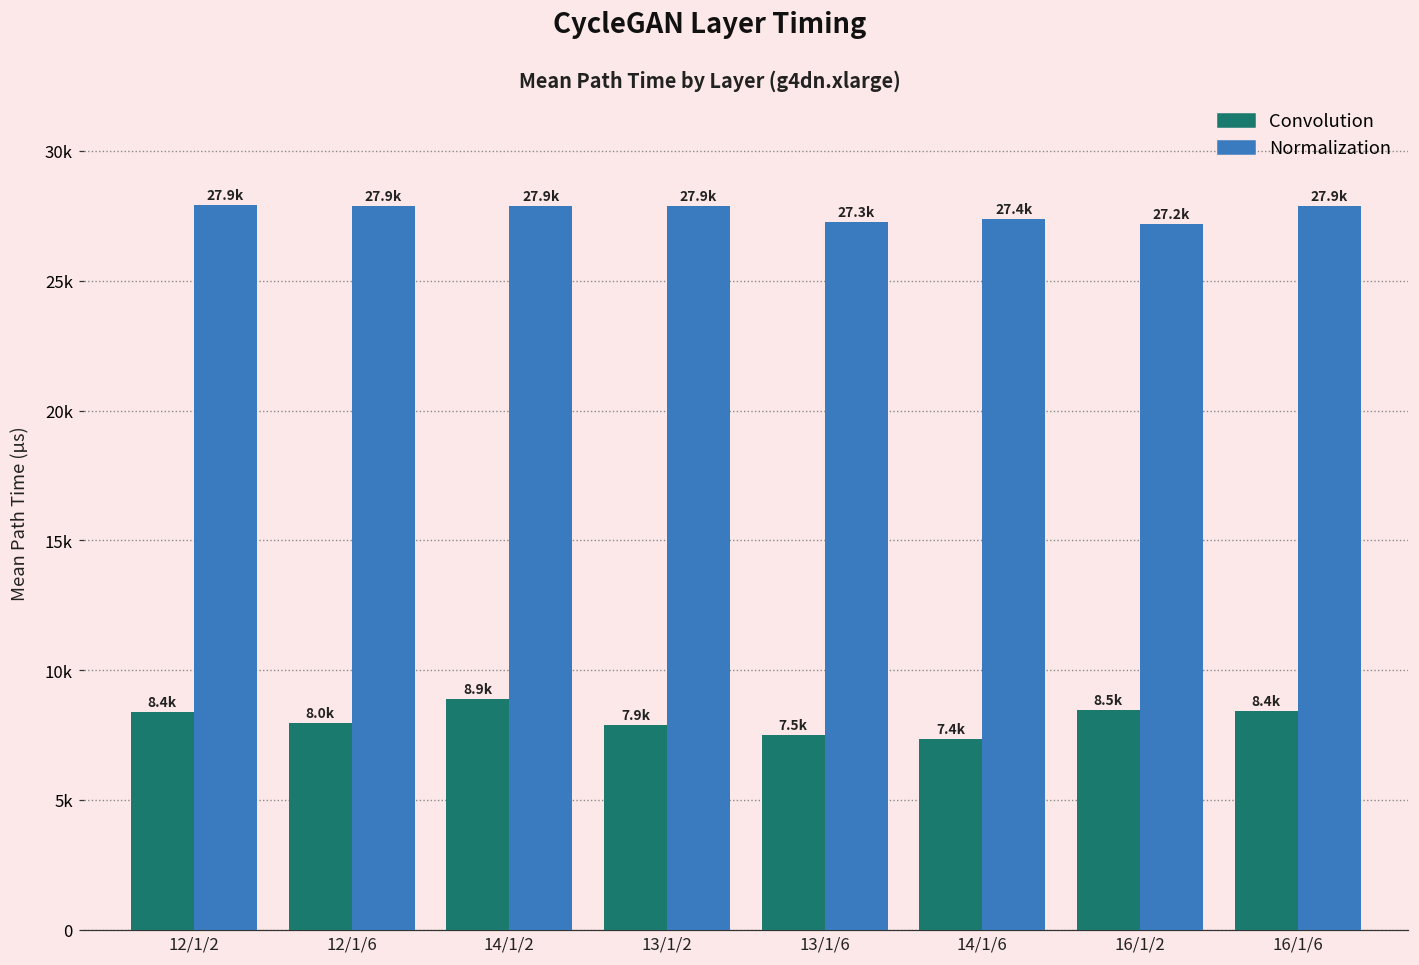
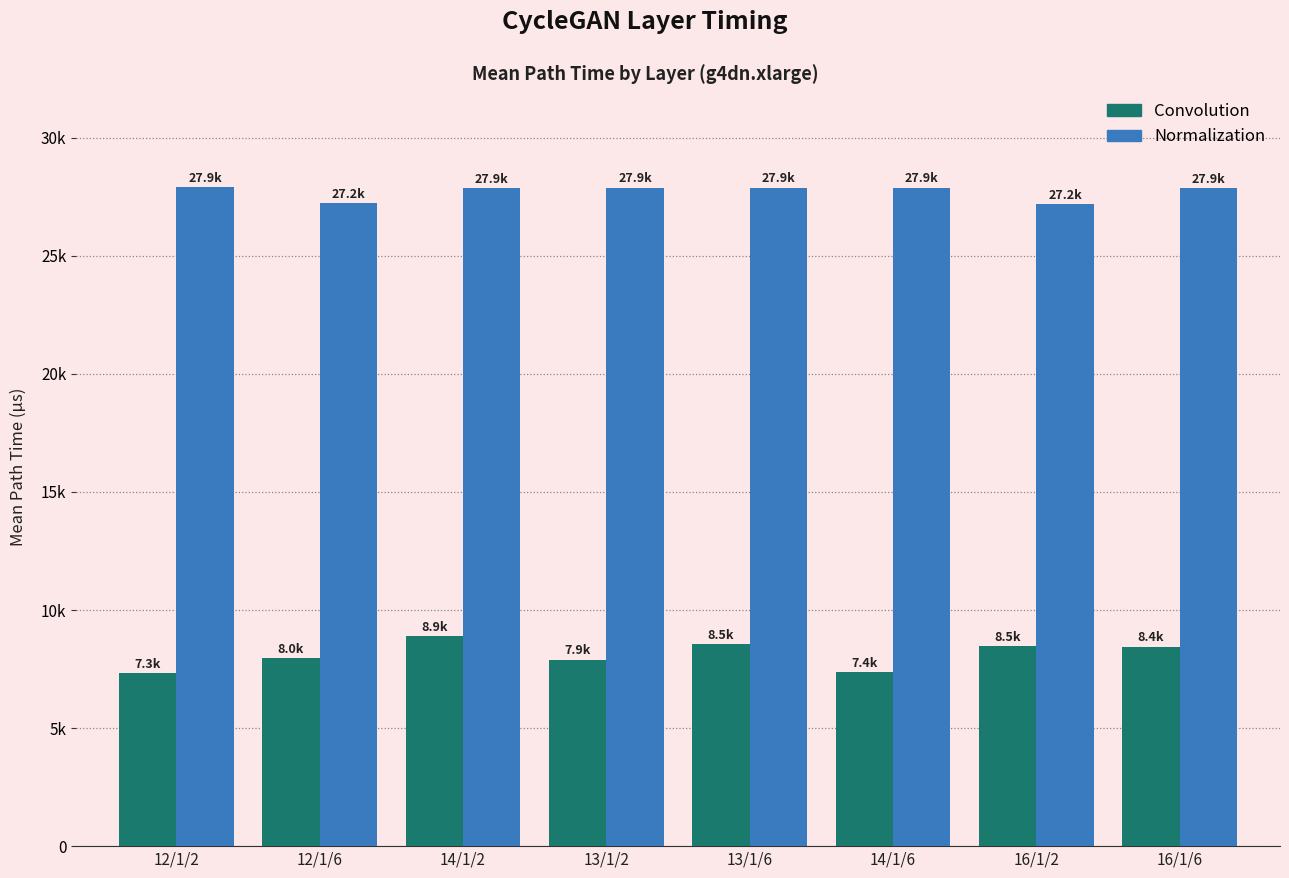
  {
    "Convolution": {
-     "12/1/2": "8.4k",
+     "12/1/2": "7.3k",
      "12/1/6": "8.0k",
      "14/1/2": "8.9k",
      "13/1/2": "7.9k",
-     "13/1/6": "7.5k",
+     "13/1/6": "8.5k",
      "14/1/6": "7.4k",
      "16/1/2": "8.5k",
      "16/1/6": "8.4k"
    },
    "Normalization": {
      "12/1/2": "27.9k",
-     "12/1/6": "27.9k",
+     "12/1/6": "27.2k",
      "14/1/2": "27.9k",
      "13/1/2": "27.9k",
-     "13/1/6": "27.3k",
-     "14/1/6": "27.4k",
+     "13/1/6": "27.9k",
+     "14/1/6": "27.9k",
      "16/1/2": "27.2k",
      "16/1/6": "27.9k"
    }
  }
